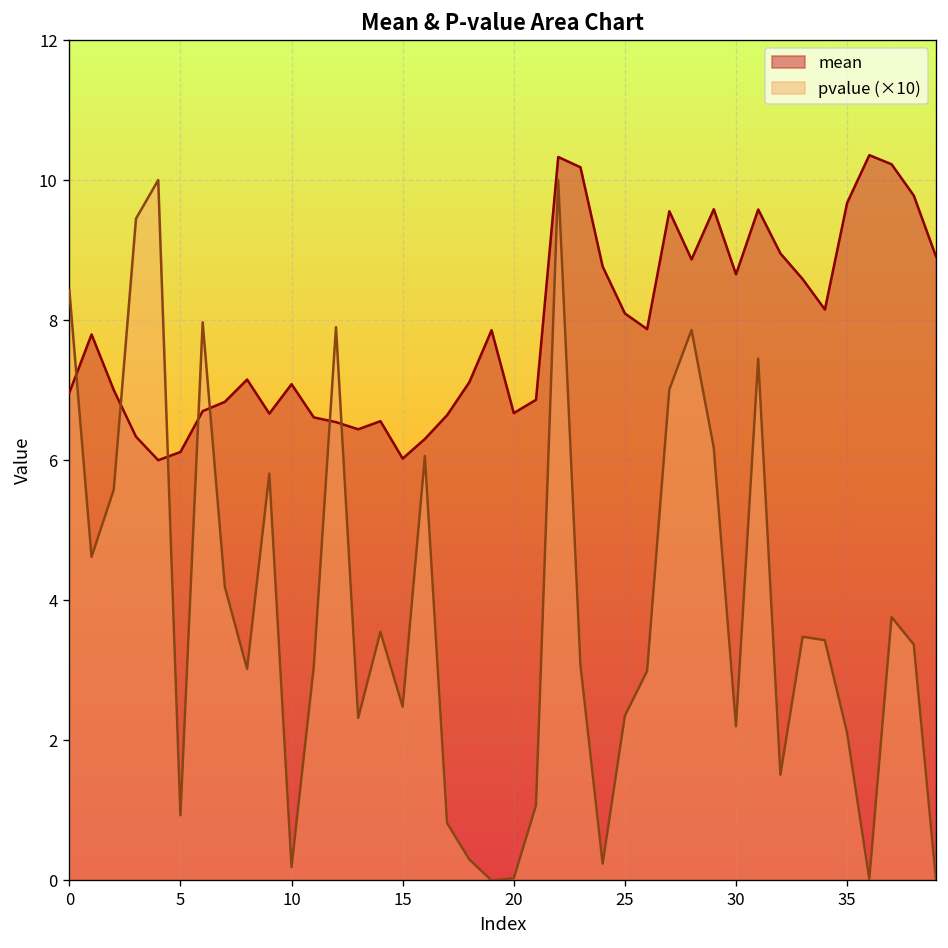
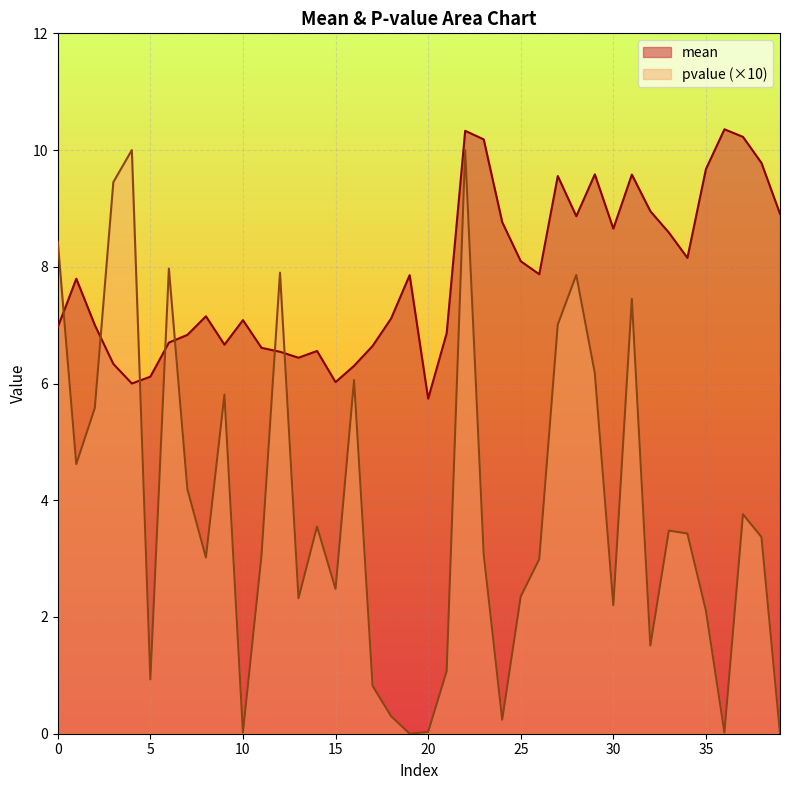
  {
    "mean": {
      "0": 7.0,
      "5": 6.1,
      "10": 7.1,
      "15": 6.0,
-     "20": 6.7,
+     "20": 5.7,
      "25": 8.1,
      "30": 8.7,
      "35": 9.7
    },
    "pvalue (×10)": {
      "0": 8.4,
      "5": 0.9,
-     "10": 0.2,
+     "10": 0.0,
      "15": 2.5,
      "20": 0.0,
      "25": 2.3,
      "30": 2.2,
      "35": 2.1
    }
  }
